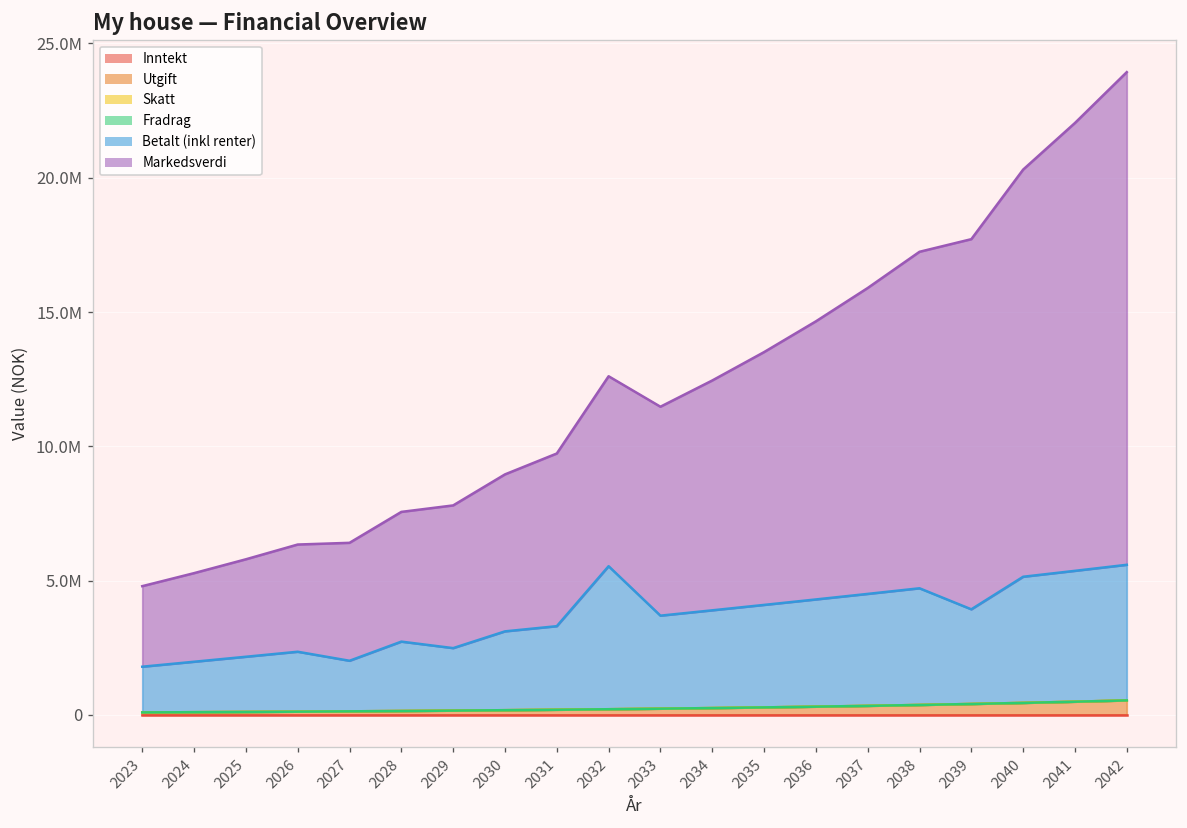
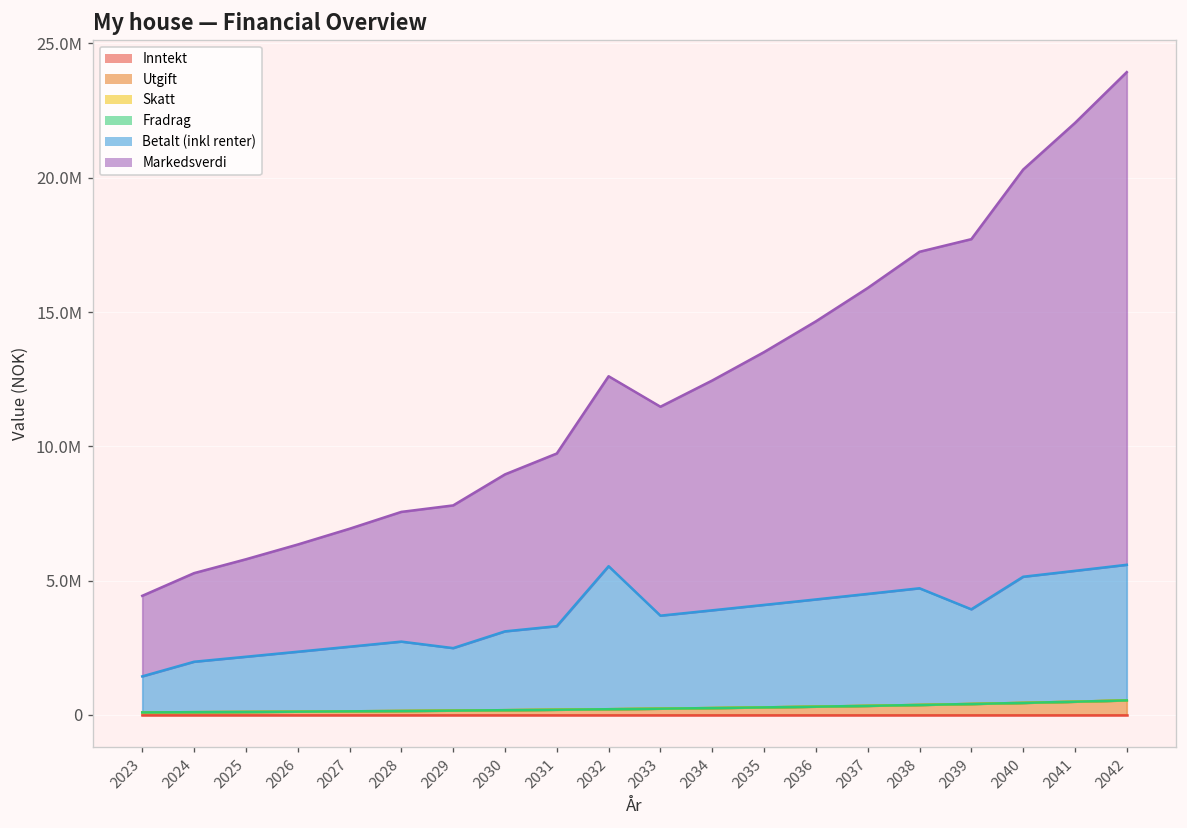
  {
    "Inntekt": {
      "2026": 0,
      "2027": 0,
      "2028": 0,
      "2029": 0,
      "2030": 0,
      "2031": 0,
      "2032": 0,
      "2033": 0,
      "2034": 0,
      "2035": 0,
      "2036": 0,
      "2037": 0,
      "2038": 0,
      "2039": 0,
      "2040": 0,
      "2041": 0,
      "2042": 0
    },
    "Fradrag": {
      "2026": 100000,
      "2027": 100000,
      "2028": 100000,
      "2029": 200000,
      "2030": 200000,
      "2031": 200000,
      "2032": 200000,
      "2033": 200000,
      "2034": 200000,
      "2035": 300000,
      "2036": 300000,
      "2037": 300000,
      "2038": 400000,
      "2039": 400000,
      "2040": 400000,
      "2041": 500000,
      "2042": 500000
    },
    "Betalt (inkl renter)": {
-     "2023": 1700000,
+     "2023": 1300000,
      "2024": 1900000,
      "2025": 2100000,
      "2026": 2200000,
-     "2027": 1900000,
+     "2027": 2400000,
      "2028": 2600000,
      "2029": 2300000,
      "2030": 2900000,
      "2031": 3100000,
      "2032": 5300000,
      "2033": 3500000,
      "2034": 3600000,
      "2035": 3800000,
      "2036": 4000000,
      "2037": 4200000,
      "2038": 4300000,
      "2039": 3500000,
      "2040": 4700000,
      "2041": 4900000,
      "2042": 5000000
    },
    "Markedsverdi": {
      "2023": 3000000,
      "2024": 3300000,
      "2025": 3600000,
      "2026": 4000000,
      "2027": 4400000,
      "2028": 4800000,
      "2029": 5300000,
      "2030": 5800000,
      "2031": 6400000,
      "2032": 7100000,
      "2033": 7800000,
      "2034": 8600000,
      "2035": 9400000,
      "2036": 10400000,
      "2037": 11400000,
      "2038": 12500000,
      "2039": 13800000,
      "2040": 15200000,
      "2041": 16700000,
      "2042": 18300000
    }
  }
